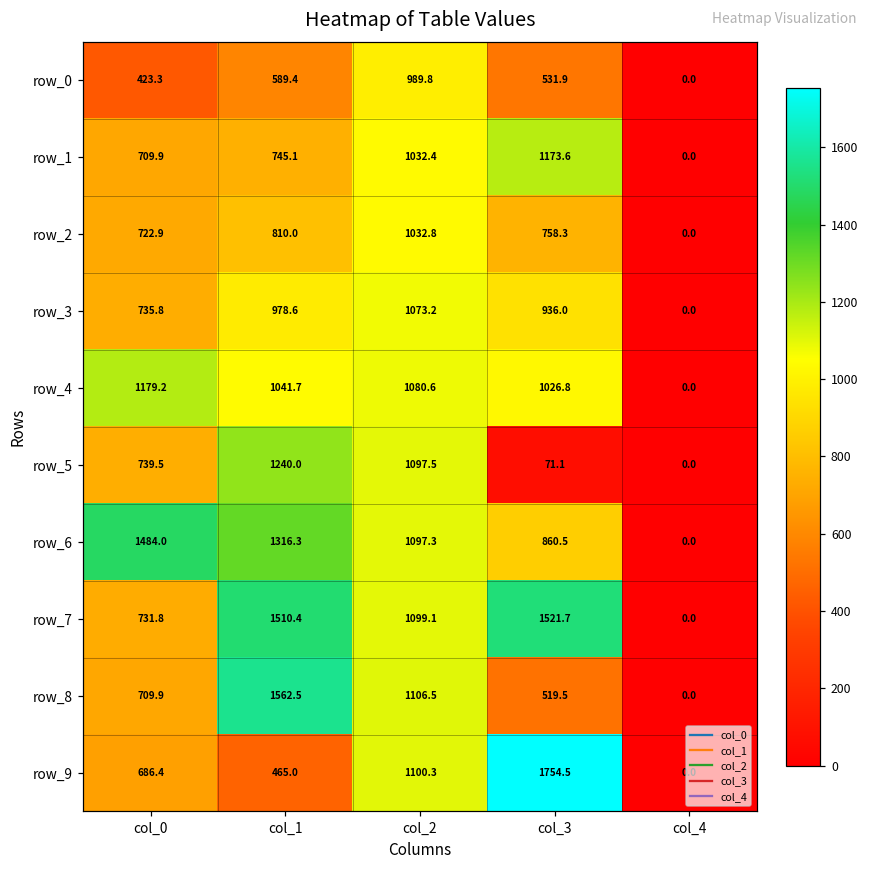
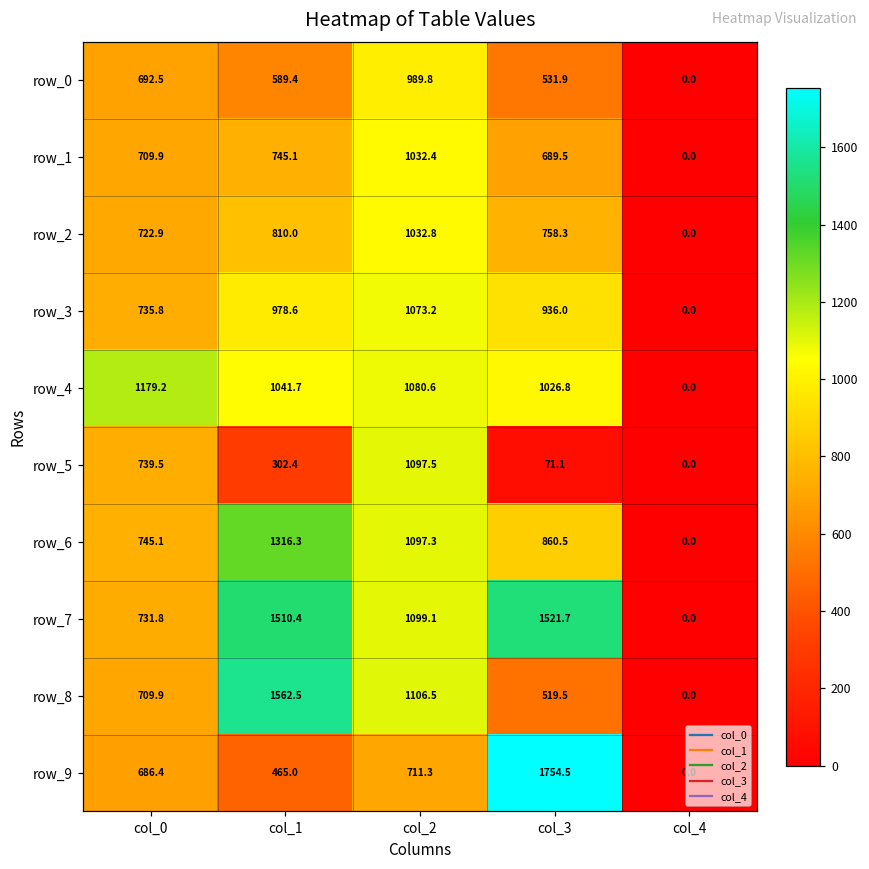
  {
    "row_0": {
-     "col_0": 423.3,
+     "col_0": 692.5,
      "col_1": 589.4,
      "col_2": 989.8,
      "col_3": 531.9,
      "col_4": 0.0
    },
    "row_1": {
      "col_0": 709.9,
      "col_1": 745.1,
      "col_2": 1032.4,
-     "col_3": 1173.6,
+     "col_3": 689.5,
      "col_4": 0.0
    },
    "row_2": {
      "col_0": 722.9,
      "col_1": 810.0,
      "col_2": 1032.8,
      "col_3": 758.3,
      "col_4": 0.0
    },
    "row_3": {
      "col_0": 735.8,
      "col_1": 978.6,
      "col_2": 1073.2,
      "col_3": 936.0,
      "col_4": 0.0
    },
    "row_4": {
      "col_0": 1179.2,
      "col_1": 1041.7,
      "col_2": 1080.6,
      "col_3": 1026.8,
      "col_4": 0.0
    },
    "row_5": {
      "col_0": 739.5,
-     "col_1": 1240.0,
+     "col_1": 302.4,
      "col_2": 1097.5,
      "col_3": 71.1,
      "col_4": 0.0
    },
    "row_6": {
-     "col_0": 1484.0,
+     "col_0": 745.1,
      "col_1": 1316.3,
      "col_2": 1097.3,
      "col_3": 860.5,
      "col_4": 0.0
    },
    "row_7": {
      "col_0": 731.8,
      "col_1": 1510.4,
      "col_2": 1099.1,
      "col_3": 1521.7,
      "col_4": 0.0
    },
    "row_8": {
      "col_0": 709.9,
      "col_1": 1562.5,
      "col_2": 1106.5,
      "col_3": 519.5,
      "col_4": 0.0
    },
    "row_9": {
      "col_0": 686.4,
      "col_1": 465.0,
-     "col_2": 1100.3,
+     "col_2": 711.3,
      "col_3": 1754.5
    }
  }
